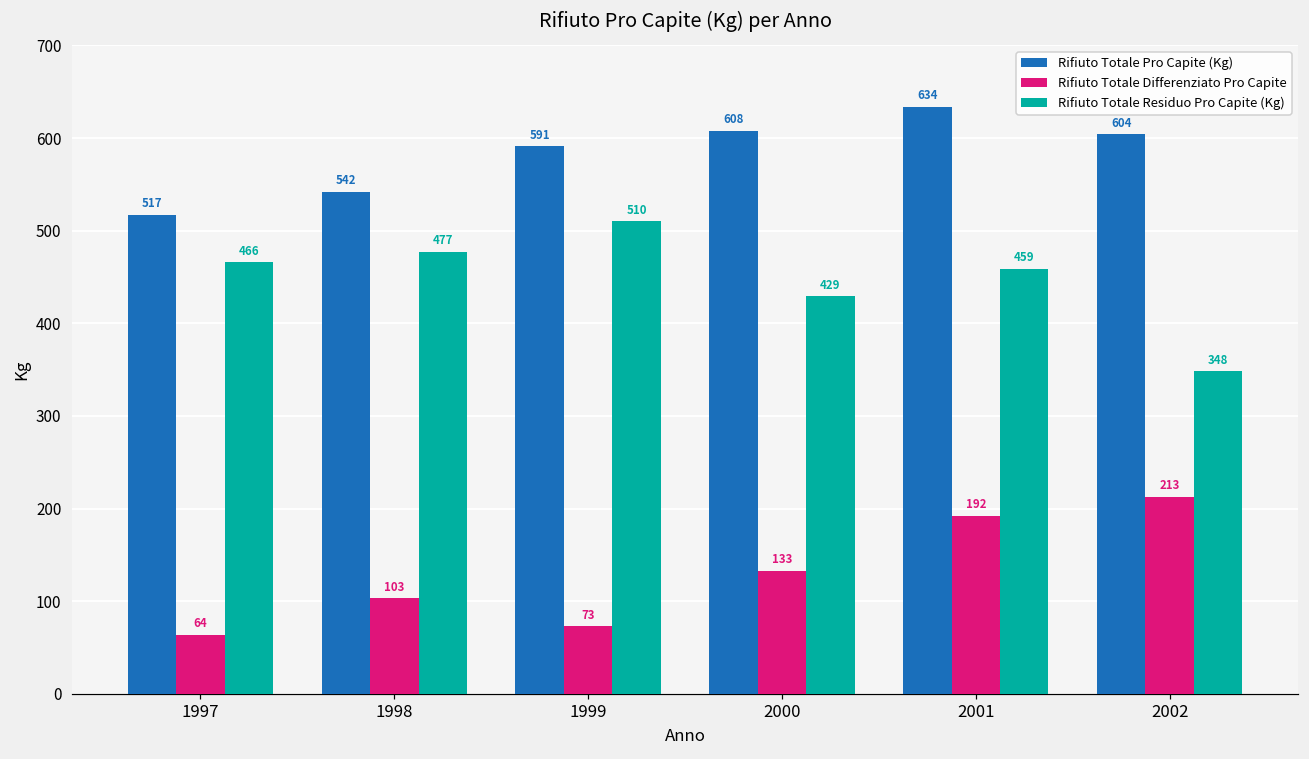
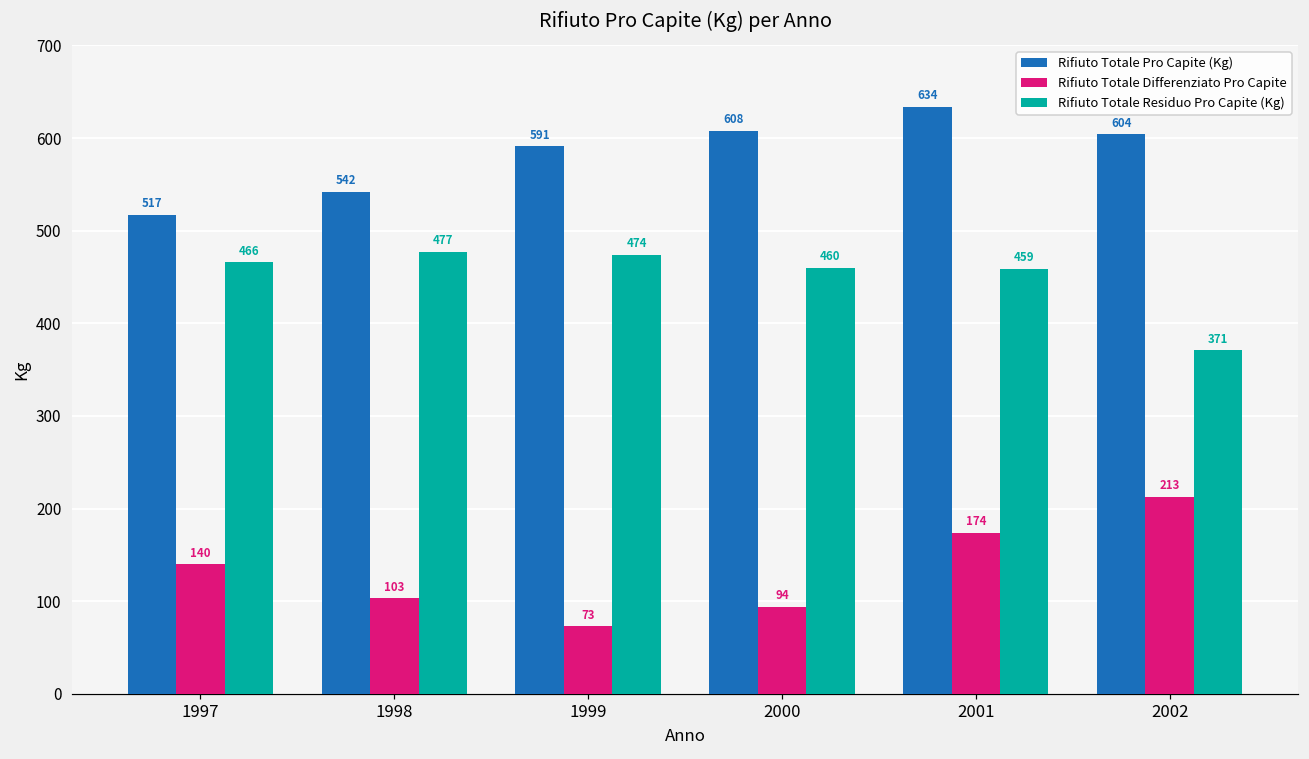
  {
    "Rifiuto Totale Pro Capite (Kg)": {
      "1997": 517,
      "1998": 542,
      "1999": 591,
      "2000": 608,
      "2001": 634
    },
    "Rifiuto Totale Differenziato Pro Capite": {
-     "1997": 64,
+     "1997": 140,
      "1998": 103,
      "1999": 73,
-     "2000": 133,
-     "2001": 192,
+     "2000": 94,
+     "2001": 174,
      "2002": 213
    },
    "Rifiuto Totale Residuo Pro Capite (Kg)": {
      "1997": 466,
      "1998": 477,
-     "1999": 510,
-     "2000": 429,
+     "1999": 474,
+     "2000": 460,
      "2001": 459,
-     "2002": 348
+     "2002": 371
    }
  }
